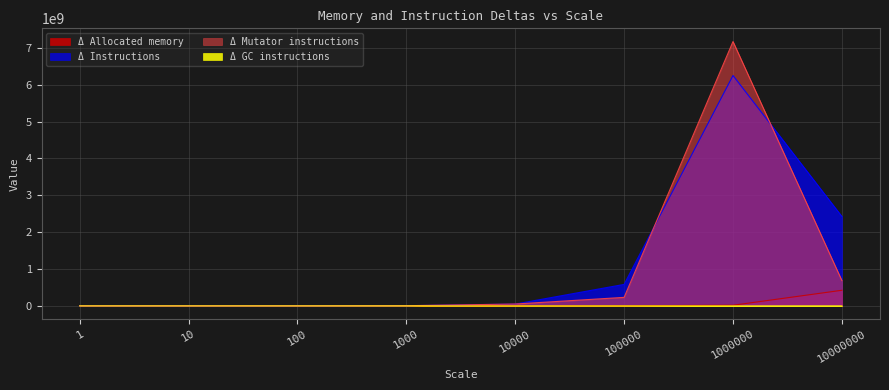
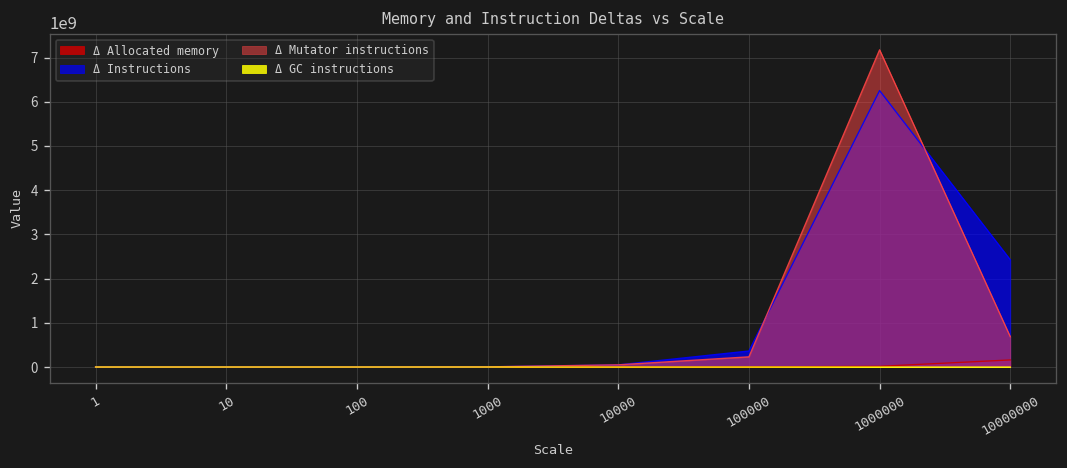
  {
    "Δ Allocated memory": {
-     "10000000": 400000000
+     "10000000": 200000000
    },
    "Δ Instructions": {
-     "100000": 600000000,
+     "100000": 400000000,
      "1000000": 6300000000,
      "10000000": 2400000000
    },
    "Δ Mutator instructions": {
      "100000": 200000000,
      "1000000": 7200000000,
      "10000000": 700000000
    },
    "Δ GC instructions": {
      "10000000": 0
    }
  }
